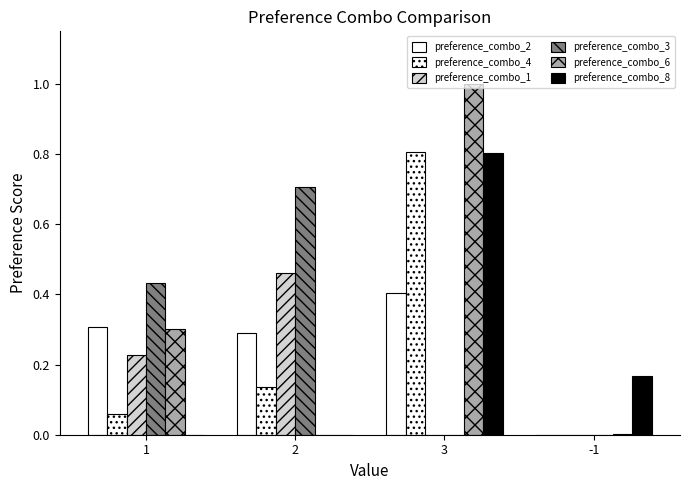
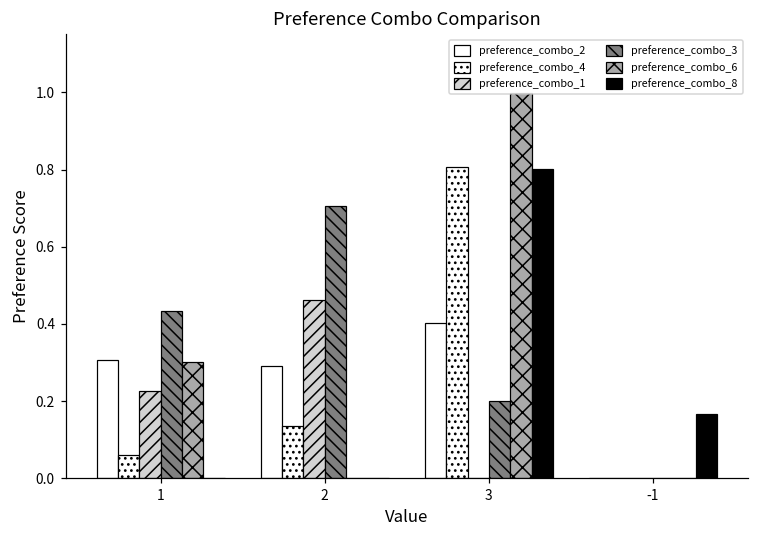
  {
    "preference_combo_1": {
      "1": 0.23,
      "2": 0.46,
      "3": 0.0,
      "-1": 0.0
    },
    "preference_combo_3": {
      "1": 0.43,
      "2": 0.7,
-     "3": 0.0,
+     "3": 0.2,
      "-1": 0.0
    },
    "preference_combo_6": {
      "1": 0.3,
      "2": 0.0
    },
    "preference_combo_8": {
      "1": 0.0,
      "2": 0.0,
      "3": 0.8,
      "-1": 0.17
    }
  }
